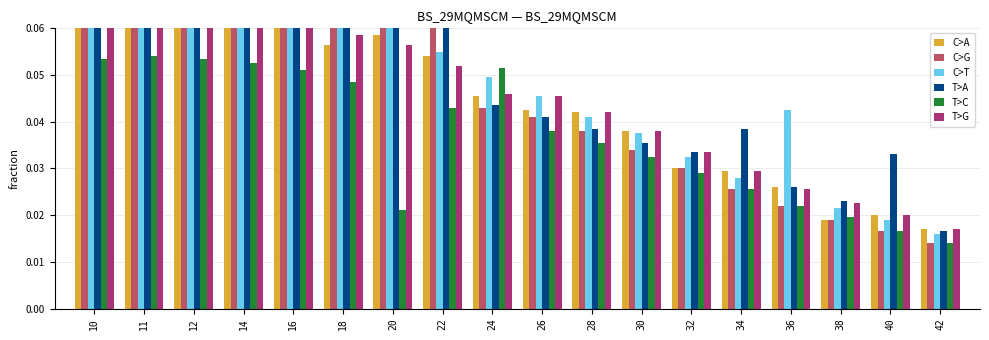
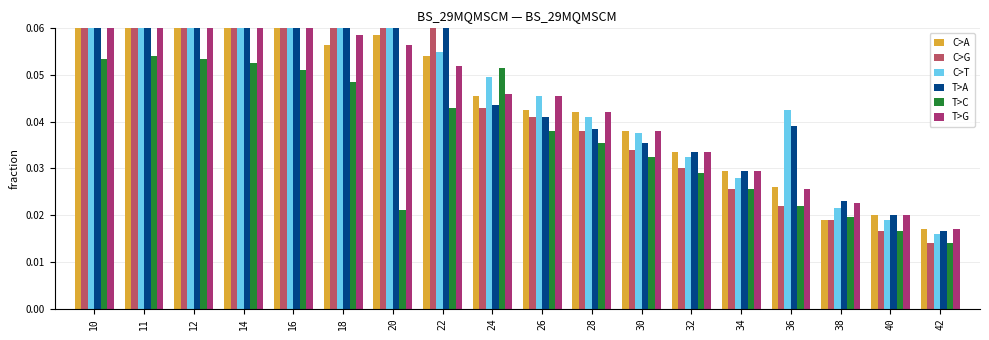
  {
    "C>A": {
      "18": 0.057,
      "20": 0.058,
      "22": 0.054,
      "24": 0.046,
      "26": 0.043,
      "28": 0.042,
      "30": 0.038,
-     "32": 0.030,
+     "32": 0.034,
      "34": 0.030,
      "36": 0.026,
      "38": 0.019,
      "40": 0.020,
      "42": 0.017
    },
    "C>T": {
      "22": 0.055,
      "24": 0.050,
      "26": 0.046,
      "28": 0.041,
      "30": 0.038,
      "32": 0.033,
      "34": 0.028,
      "36": 0.043,
      "38": 0.022,
      "40": 0.019,
      "42": 0.016
    },
    "T>A": {
      "22": 0.060,
      "24": 0.044,
      "26": 0.041,
      "28": 0.039,
      "30": 0.036,
      "32": 0.034,
-     "34": 0.039,
-     "36": 0.026,
+     "34": 0.030,
+     "36": 0.039,
      "38": 0.023,
-     "40": 0.033,
+     "40": 0.020,
      "42": 0.017
    },
    "T>C": {
      "10": 0.054,
      "11": 0.054,
      "12": 0.054,
      "14": 0.053,
      "16": 0.051,
      "18": 0.048,
      "20": 0.021,
      "22": 0.043,
      "24": 0.052,
      "26": 0.038,
      "28": 0.036,
      "30": 0.033,
      "32": 0.029,
      "34": 0.026,
      "36": 0.022,
      "38": 0.020,
      "40": 0.017,
      "42": 0.014
    }
  }
